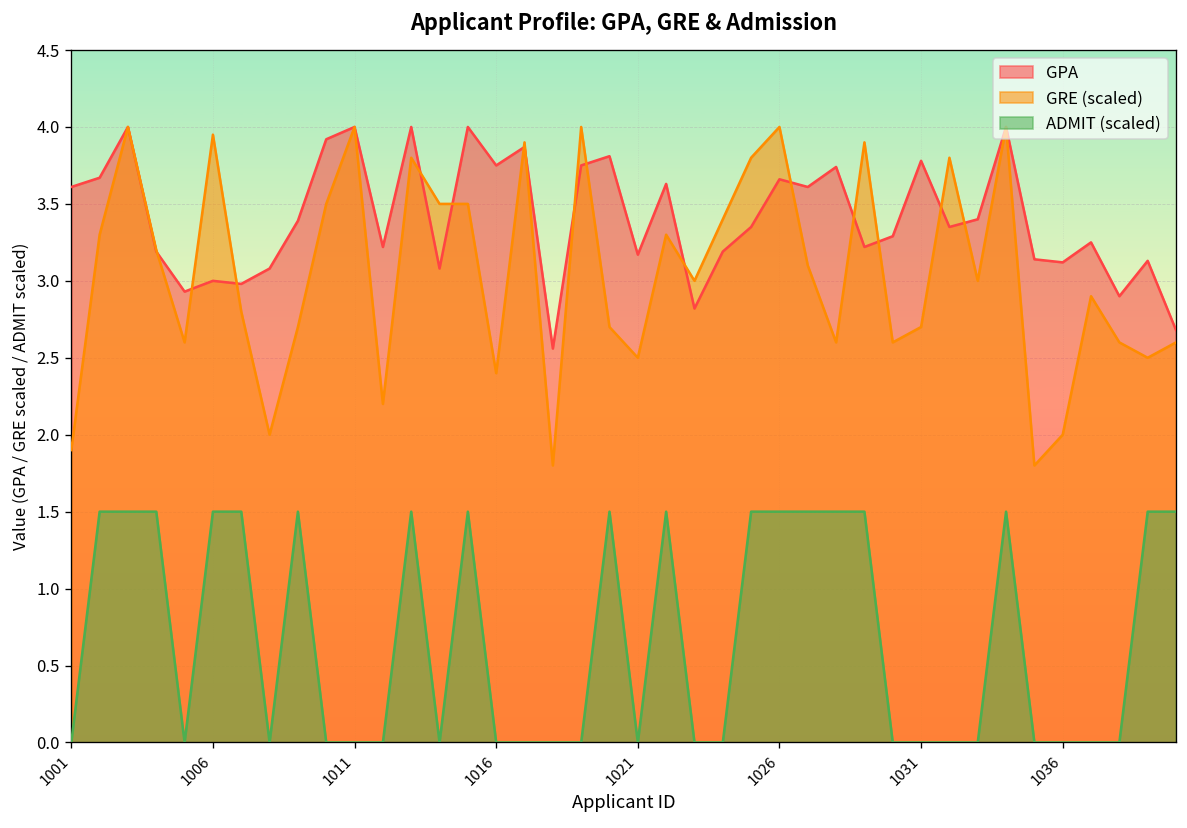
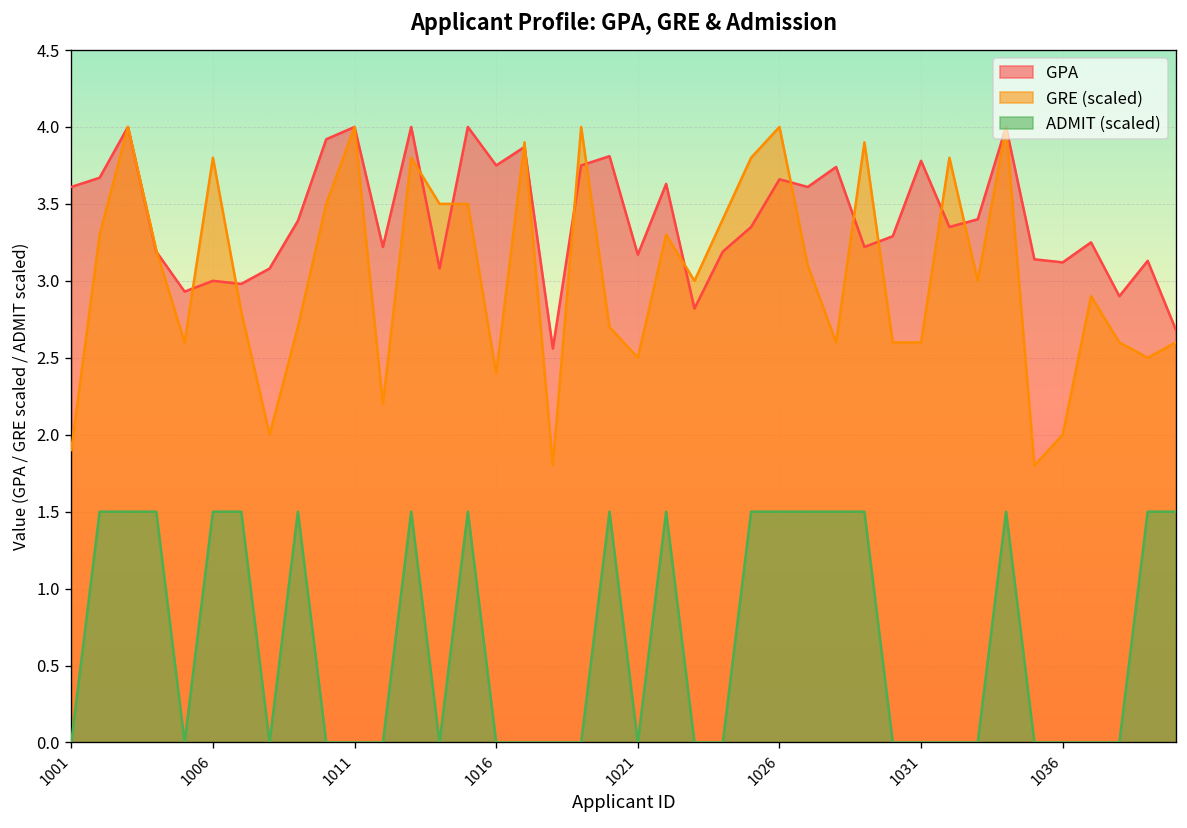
  {
    "GPA": {
      "1001": 3.61,
      "1006": 3.00,
      "1016": 3.75,
      "1021": 3.17,
      "1026": 3.66,
      "1031": 3.78,
      "1036": 3.12
    },
    "GRE (scaled)": {
      "1001": 1.90,
-     "1006": 3.95,
+     "1006": 3.80,
      "1016": 2.40,
      "1021": 2.50,
      "1026": 4.00,
-     "1031": 2.70,
+     "1031": 2.60,
      "1036": 2.00
    },
    "ADMIT (scaled)": {
      "1001": 0.00,
      "1006": 1.50,
      "1011": 0.00,
      "1016": 0.00,
      "1021": 0.00,
      "1026": 1.50,
      "1031": 0.00,
      "1036": 0.00
    }
  }
